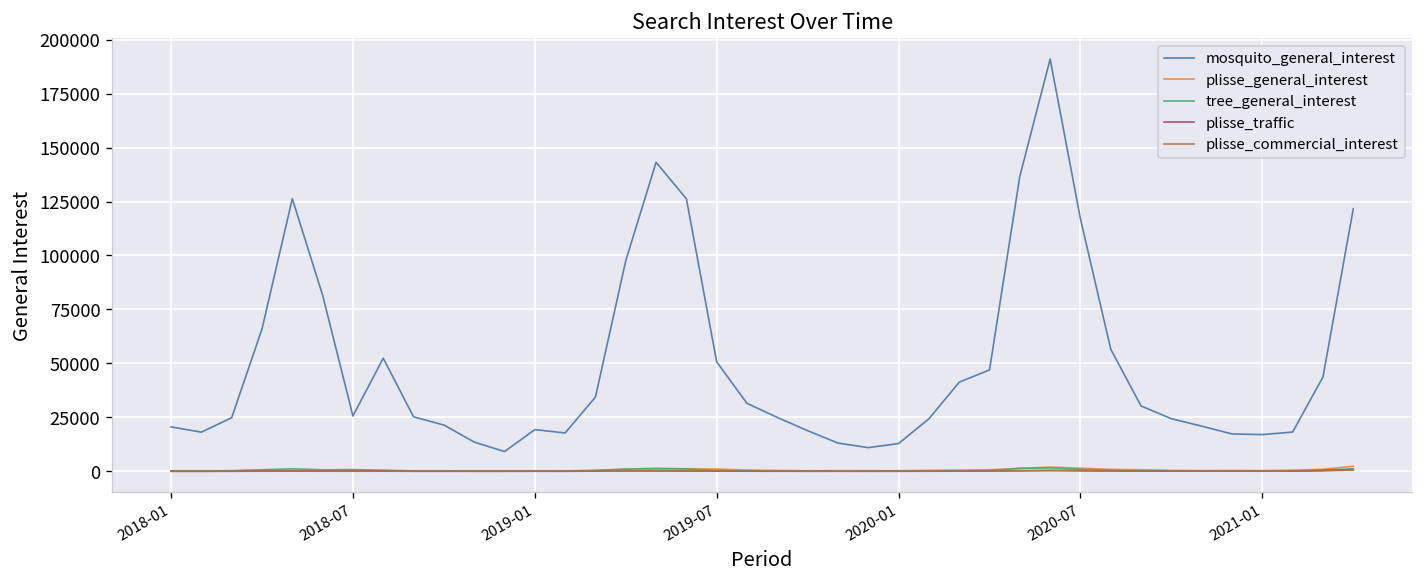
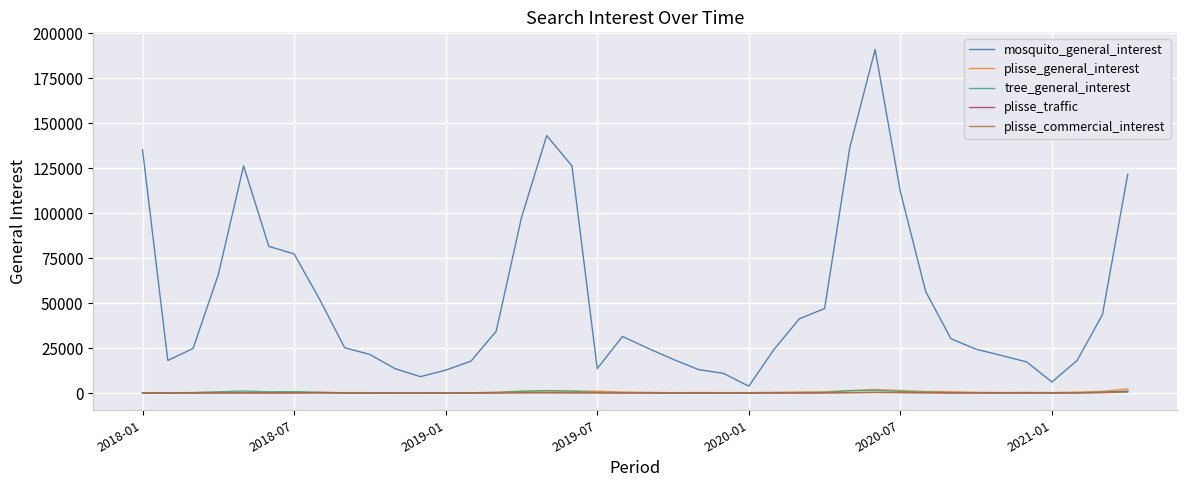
  {
    "mosquito_general_interest": {
-     "2018-01": 21000,
-     "2018-07": 26000,
-     "2019-01": 19000,
-     "2019-07": 51000,
-     "2020-01": 13000,
-     "2020-07": 117000,
-     "2021-01": 17000
+     "2018-01": 135000,
+     "2018-07": 77000,
+     "2019-01": 13000,
+     "2019-07": 14000,
+     "2020-01": 4000,
+     "2020-07": 112000,
+     "2021-01": 6000
    }
  }
